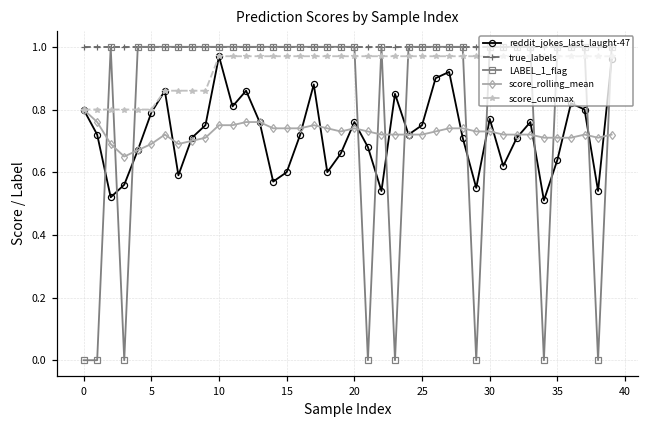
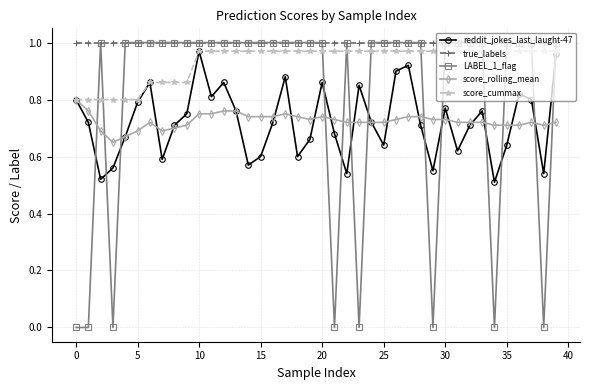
  {
    "reddit_jokes_last_laught-47": {
      "5": 0.79,
      "15": 0.60,
-     "20": 0.76,
-     "25": 0.75,
+     "20": 0.86,
+     "25": 0.64,
      "30": 0.77,
      "35": 0.64
    }
  }
